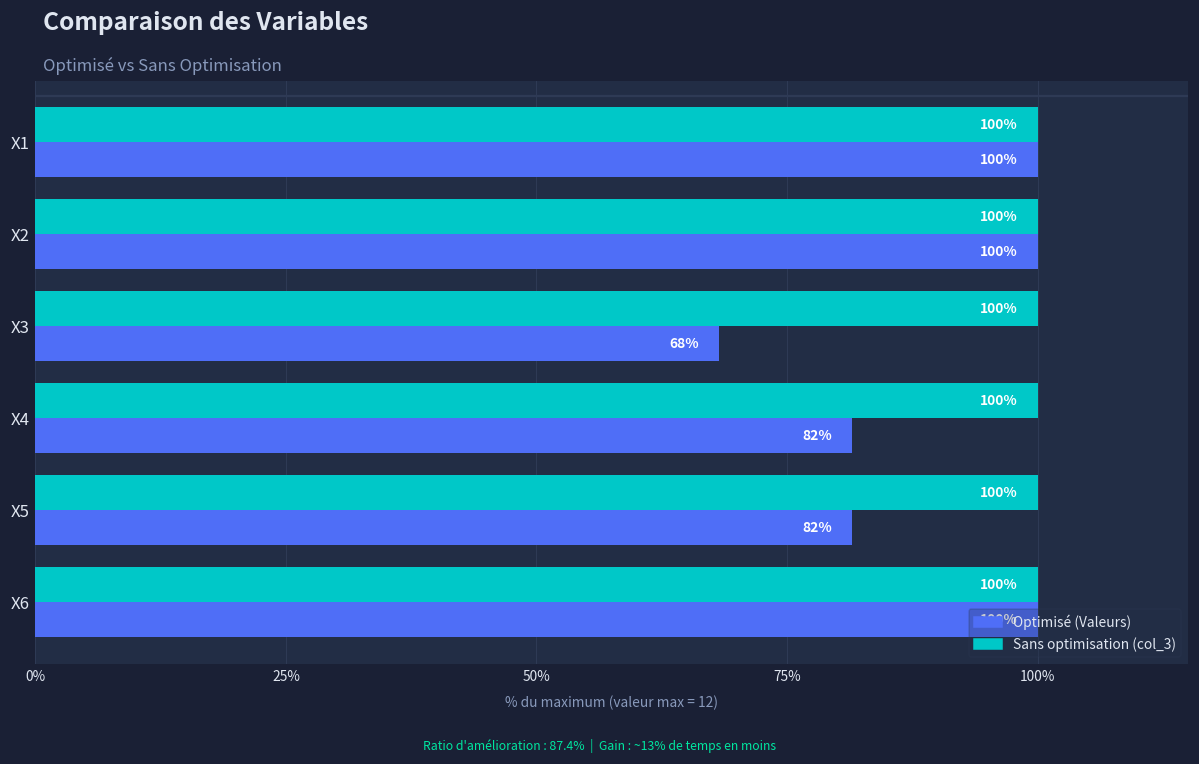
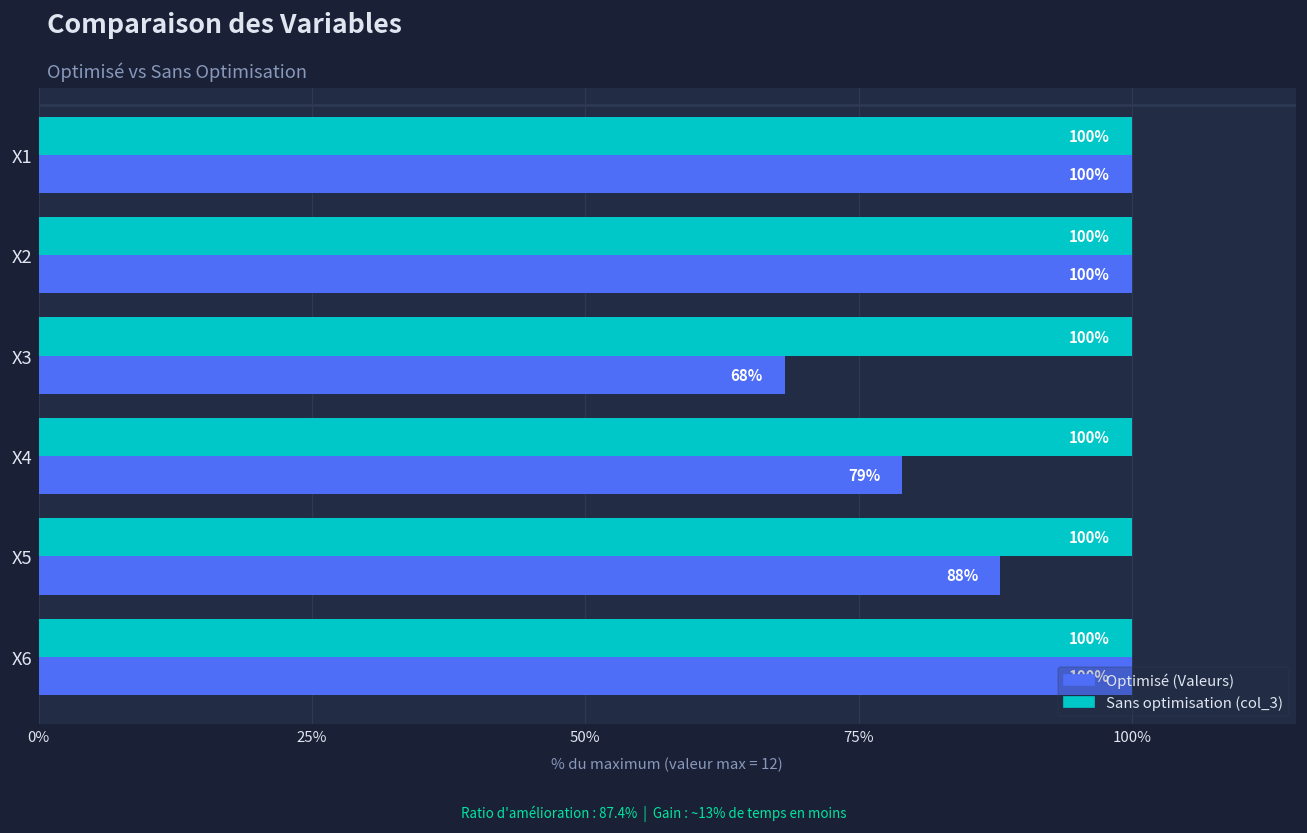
  {
    "Optimisé (Valeurs)": {
      "X1": "100%",
      "X2": "100%",
      "X3": "68%",
-     "X4": "82%",
-     "X5": "82%"
+     "X4": "79%",
+     "X5": "88%"
    },
    "Sans optimisation (col_3)": {
      "X1": "100%",
      "X2": "100%",
      "X3": "100%",
      "X4": "100%",
      "X5": "100%",
      "X6": "100%"
    }
  }
